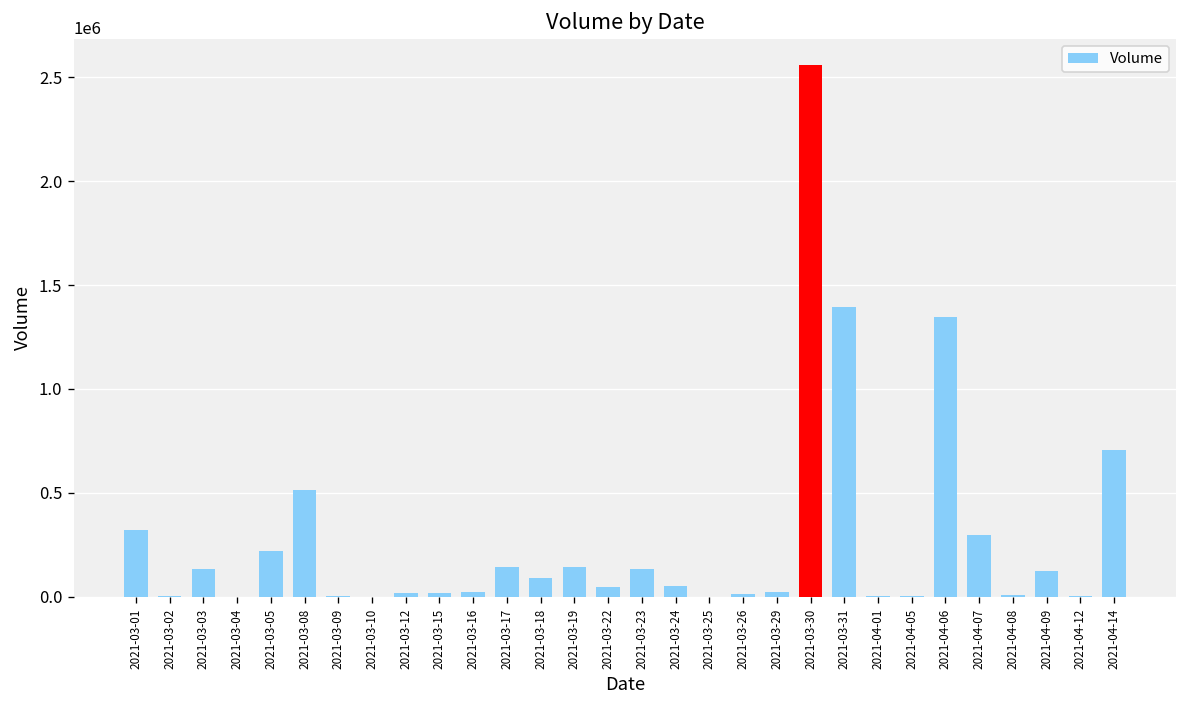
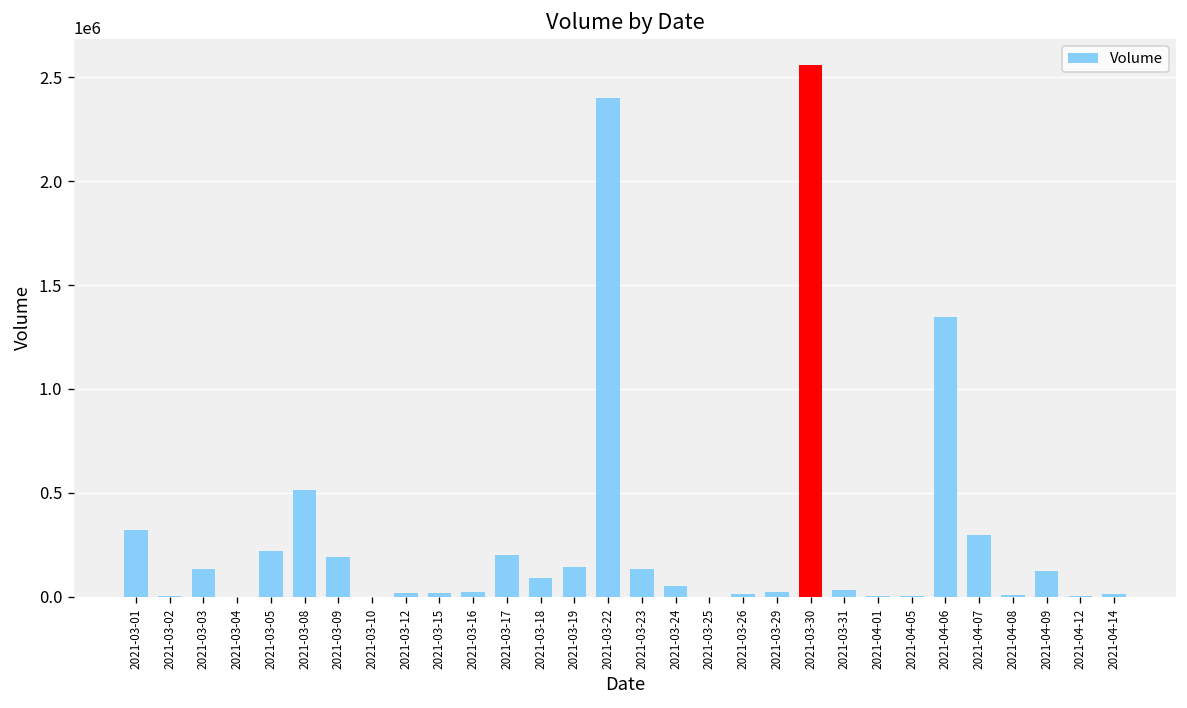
  {
    "2021-03-01": 320000,
    "2021-03-03": 130000,
    "2021-03-05": 220000,
    "2021-03-08": 510000,
-   "2021-03-09": 0,
+   "2021-03-09": 190000,
    "2021-03-12": 20000,
    "2021-03-15": 20000,
    "2021-03-16": 20000,
-   "2021-03-17": 140000,
+   "2021-03-17": 200000,
    "2021-03-18": 90000,
    "2021-03-19": 140000,
-   "2021-03-22": 50000,
+   "2021-03-22": 2400000,
    "2021-03-23": 140000,
    "2021-03-24": 50000,
    "2021-03-25": 0,
    "2021-03-29": 20000,
    "2021-03-30": 2560000,
-   "2021-03-31": 1390000,
+   "2021-03-31": 30000,
    "2021-04-06": 1350000,
    "2021-04-07": 300000,
    "2021-04-09": 120000,
-   "2021-04-14": 710000
+   "2021-04-14": 10000
  }
